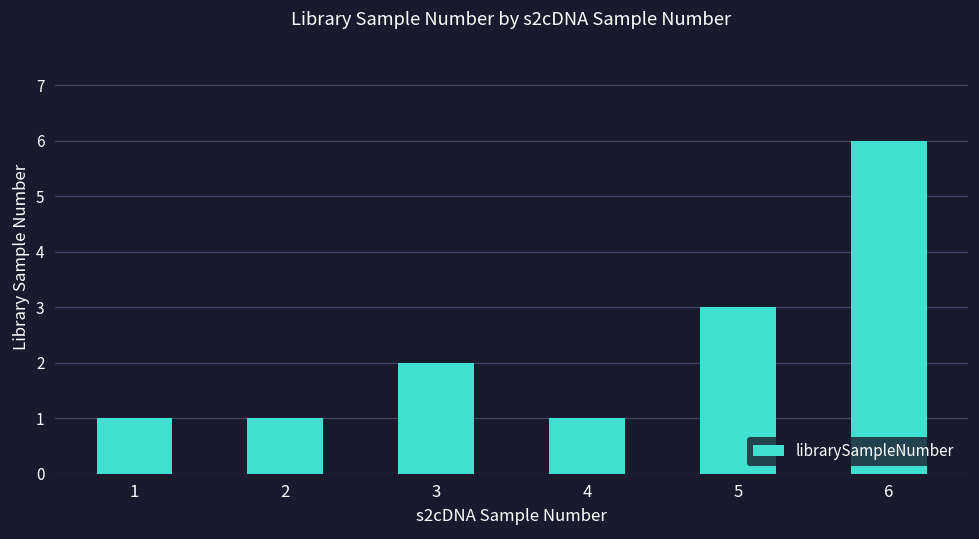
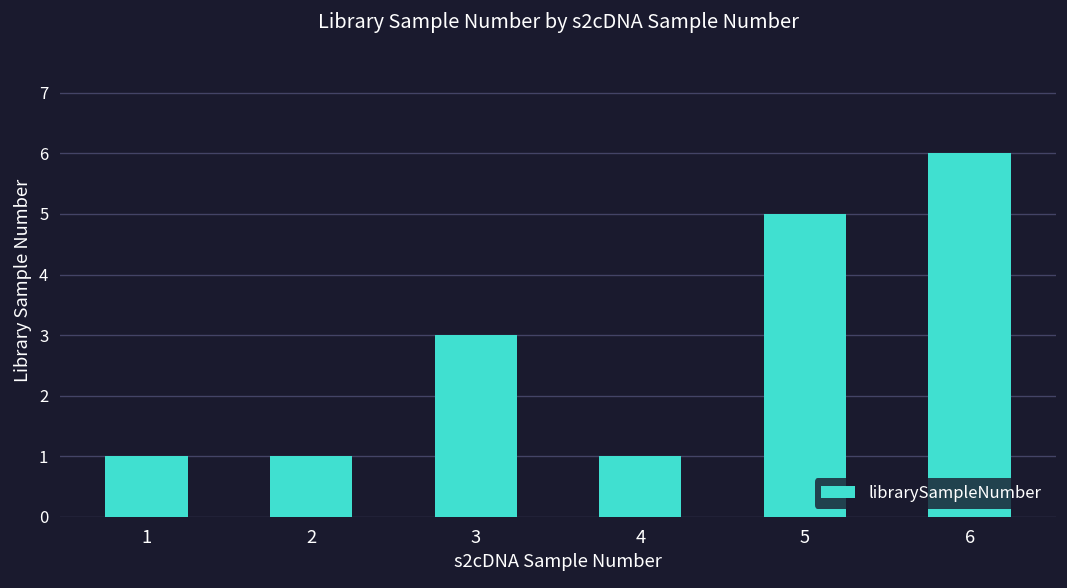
  {
    "1": 1,
    "2": 1,
-   "3": 2,
+   "3": 3,
    "4": 1,
-   "5": 3,
+   "5": 5,
    "6": 6
  }
